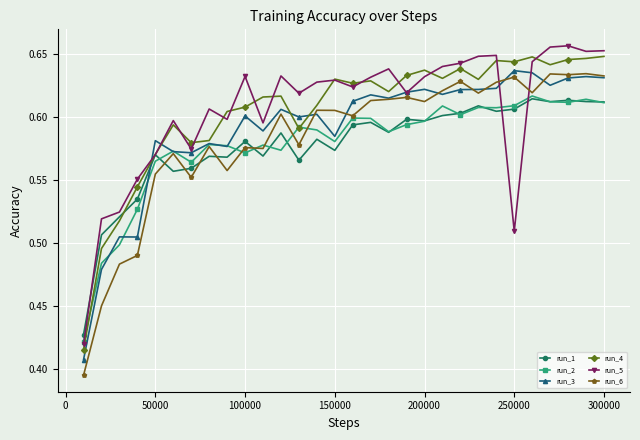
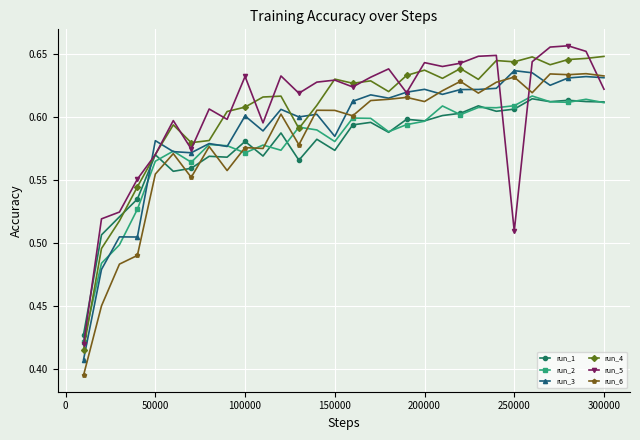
  {
    "run_5": {
      "100000": 0.632,
-     "200000": 0.632,
+     "200000": 0.643,
      "250000": 0.509,
-     "300000": 0.652
+     "300000": 0.622
    }
  }
